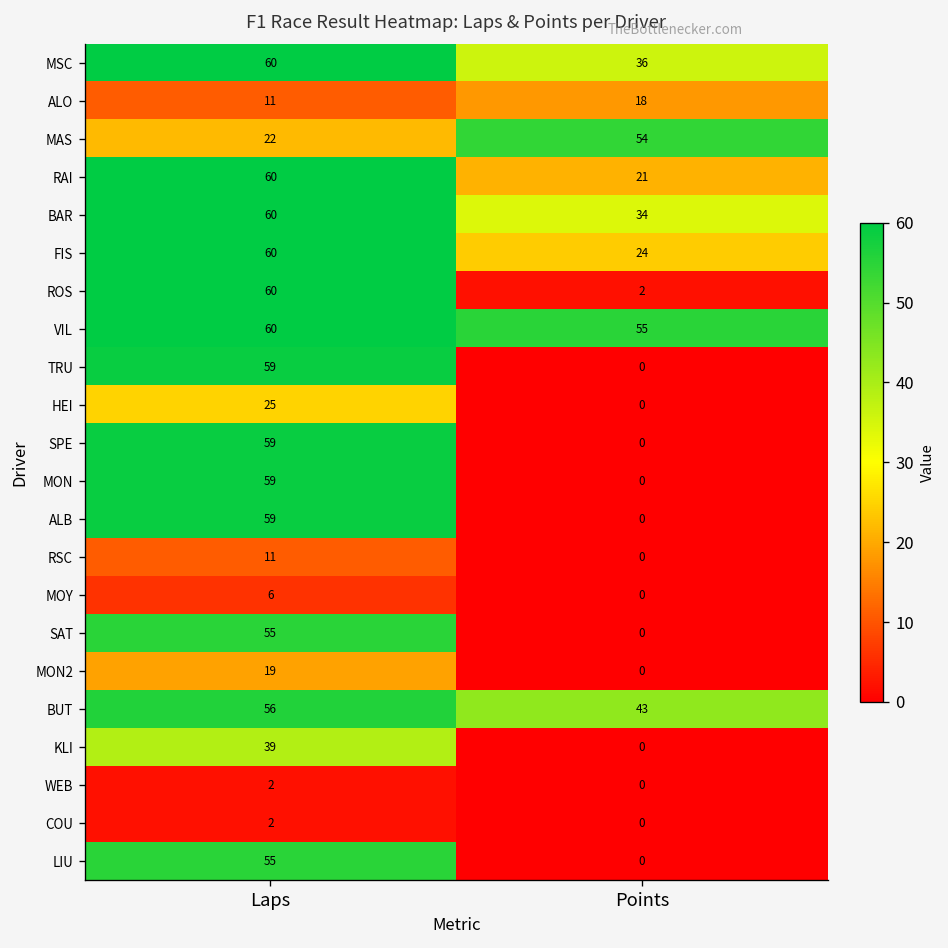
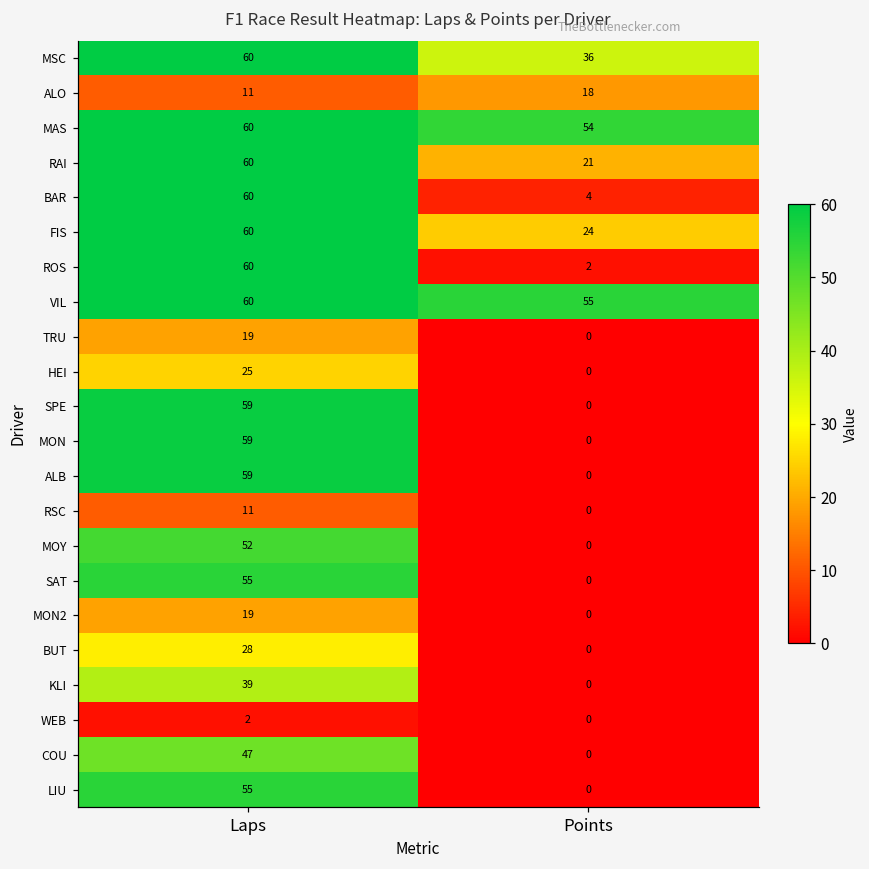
  {
    "MSC": {
      "Laps": 60,
      "Points": 36
    },
    "ALO": {
      "Laps": 11,
      "Points": 18
    },
    "MAS": {
-     "Laps": 22,
+     "Laps": 60,
      "Points": 54
    },
    "RAI": {
      "Laps": 60,
      "Points": 21
    },
    "BAR": {
      "Laps": 60,
-     "Points": 34
+     "Points": 4
    },
    "FIS": {
      "Laps": 60,
      "Points": 24
    },
    "ROS": {
      "Laps": 60,
      "Points": 2
    },
    "VIL": {
      "Laps": 60,
      "Points": 55
    },
    "TRU": {
-     "Laps": 59,
+     "Laps": 19,
      "Points": 0
    },
    "HEI": {
      "Laps": 25,
      "Points": 0
    },
    "SPE": {
      "Laps": 59,
      "Points": 0
    },
    "MON": {
      "Laps": 59,
      "Points": 0
    },
    "ALB": {
      "Laps": 59,
      "Points": 0
    },
    "RSC": {
      "Laps": 11,
      "Points": 0
    },
    "MOY": {
-     "Laps": 6,
+     "Laps": 52,
      "Points": 0
    },
    "SAT": {
      "Laps": 55,
      "Points": 0
    },
    "MON2": {
      "Laps": 19,
      "Points": 0
    },
    "BUT": {
-     "Laps": 56,
-     "Points": 43
+     "Laps": 28,
+     "Points": 0
    },
    "KLI": {
      "Laps": 39,
      "Points": 0
    },
    "WEB": {
      "Laps": 2,
      "Points": 0
    },
    "COU": {
-     "Laps": 2,
+     "Laps": 47,
      "Points": 0
    },
    "LIU": {
      "Laps": 55,
      "Points": 0
    }
  }
